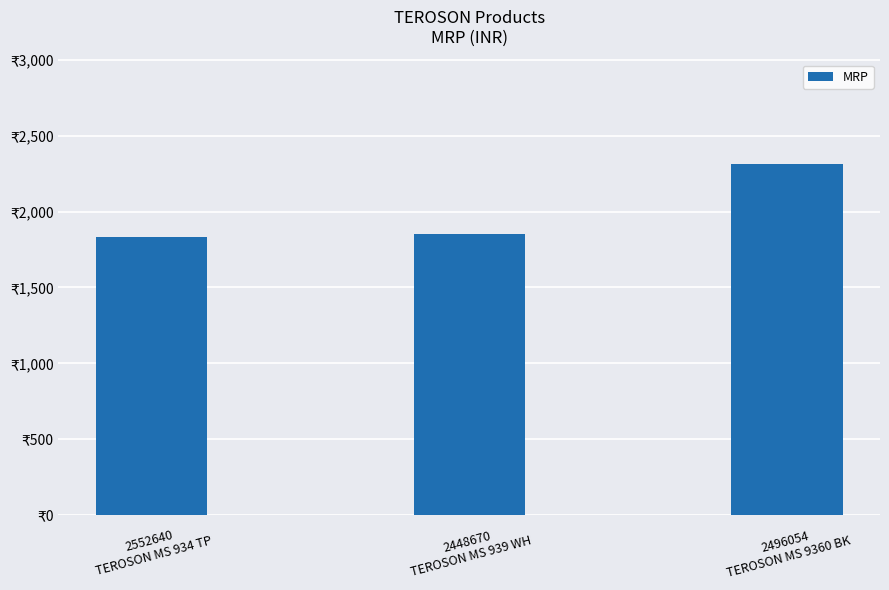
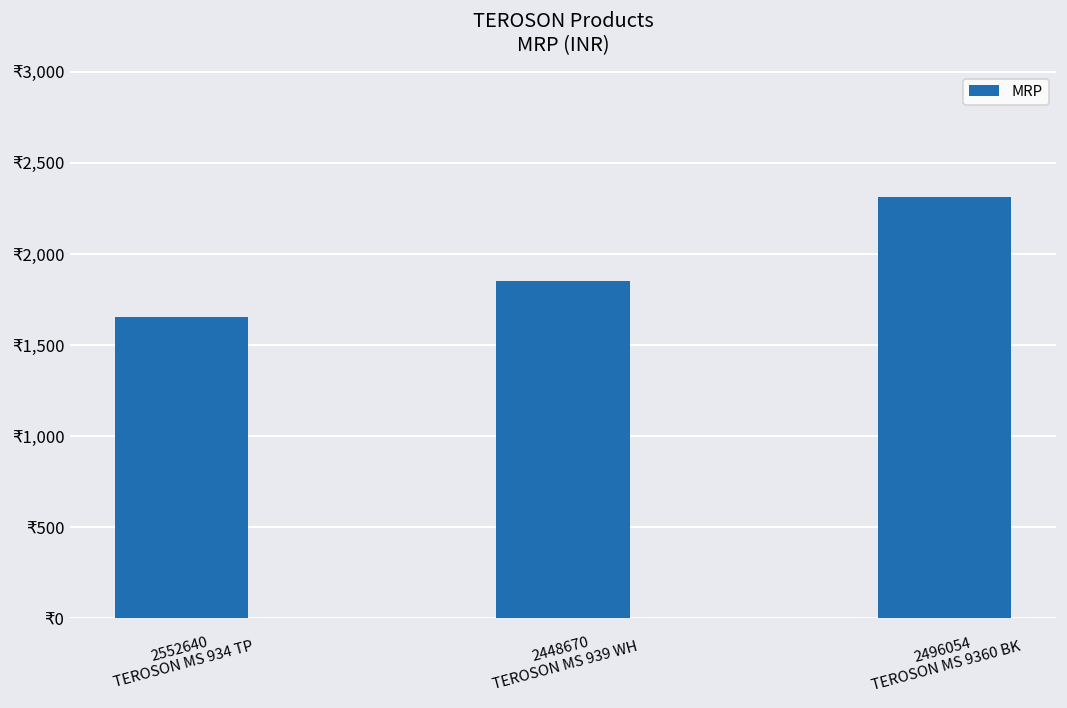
  {
-   "2552640 TEROSON MS 934 TP": "₹1,830",
+   "2552640 TEROSON MS 934 TP": "₹1,660",
    "2448670 TEROSON MS 939 WH": "₹1,850",
    "2496054 TEROSON MS 9360 BK": "₹2,310"
  }
